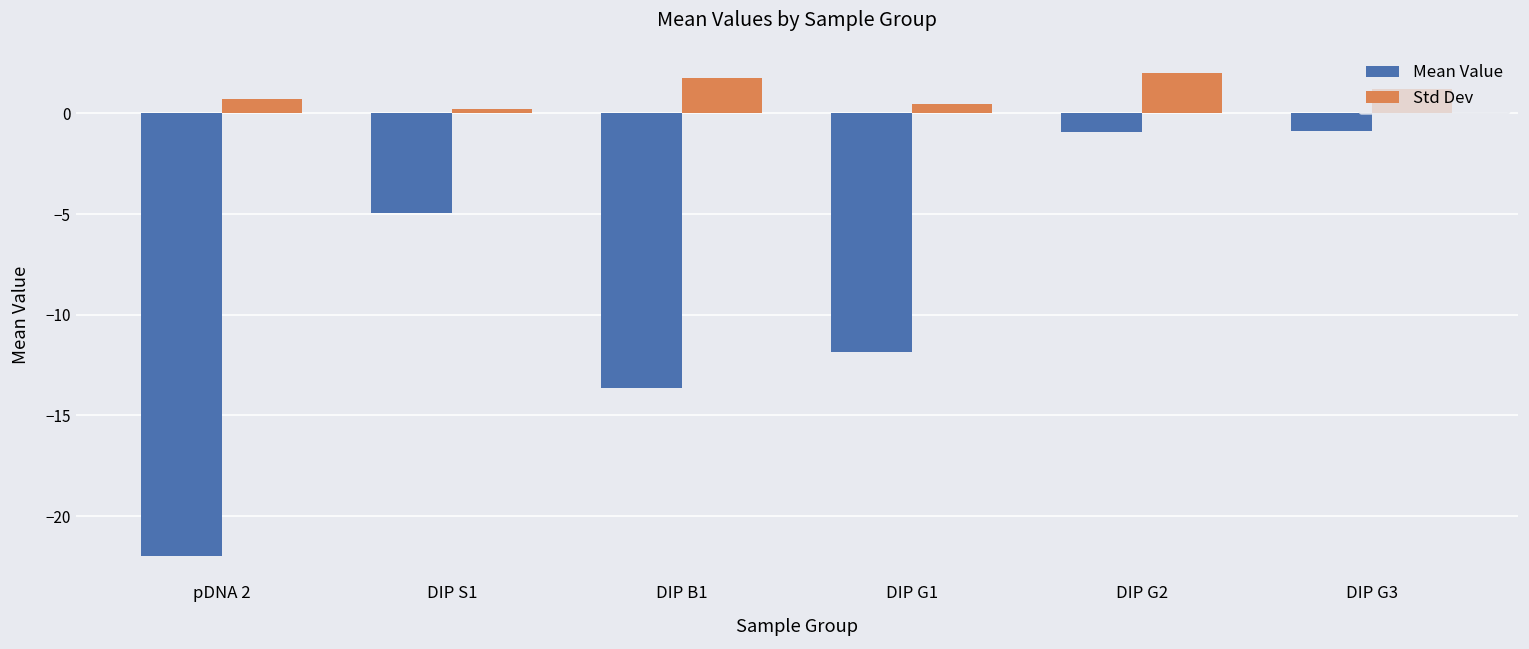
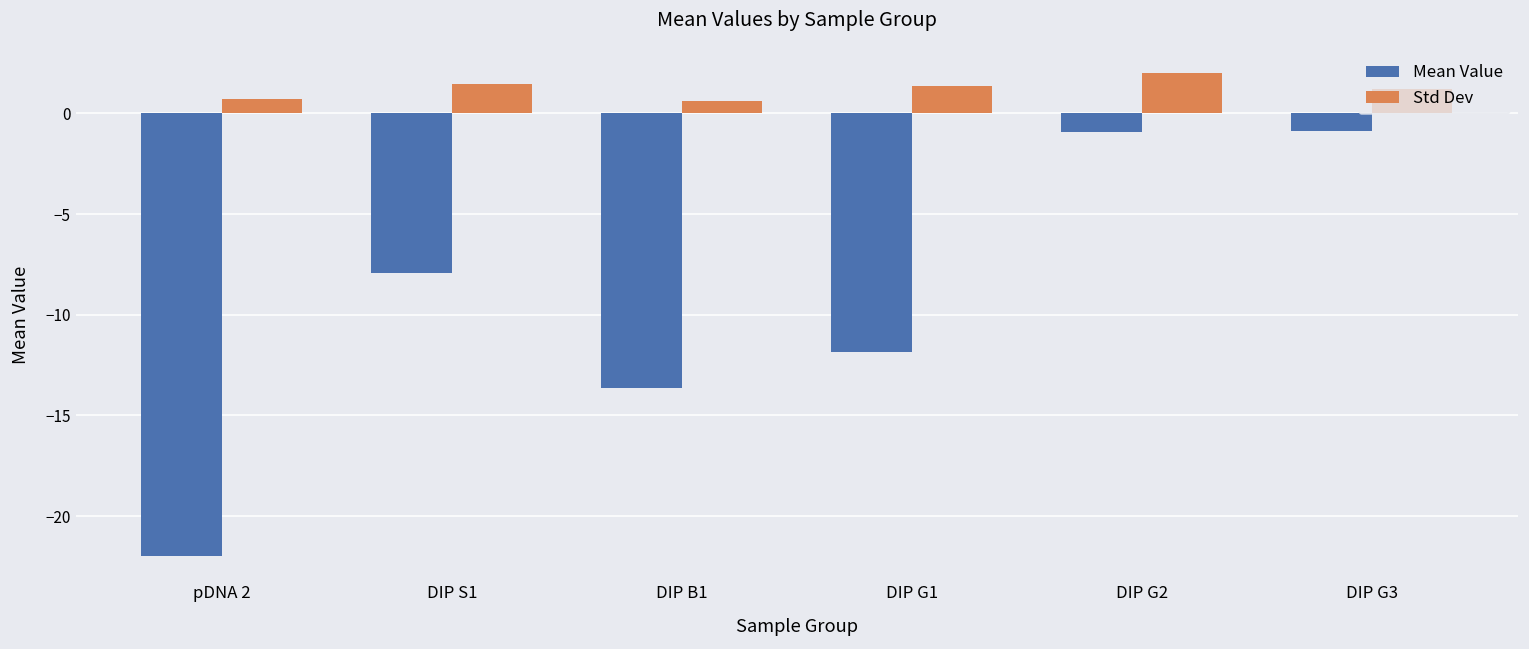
  {
    "Mean Value": {
      "pDNA 2": -22.0,
-     "DIP S1": -4.9,
+     "DIP S1": -7.9,
      "DIP B1": -13.6,
      "DIP G1": -11.9,
      "DIP G2": -0.9,
      "DIP G3": -0.9
    },
    "Std Dev": {
      "pDNA 2": 0.7,
-     "DIP S1": 0.2,
-     "DIP B1": 1.8,
-     "DIP G1": 0.5,
+     "DIP S1": 1.5,
+     "DIP B1": 0.6,
+     "DIP G1": 1.4,
      "DIP G2": 2.0
    }
  }
